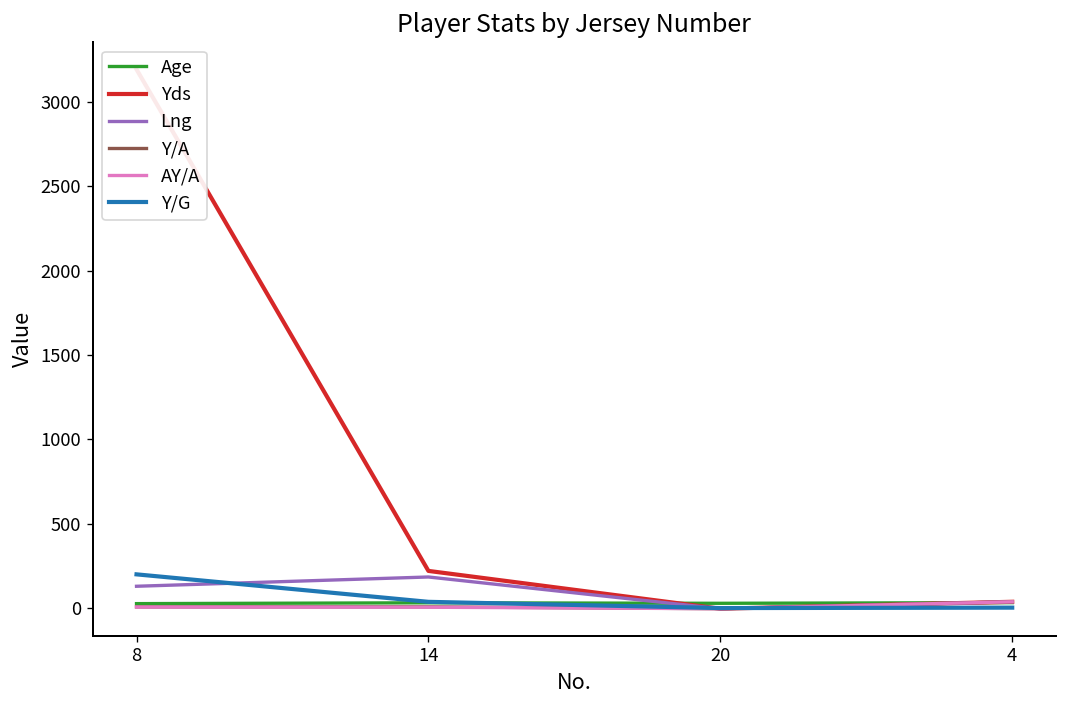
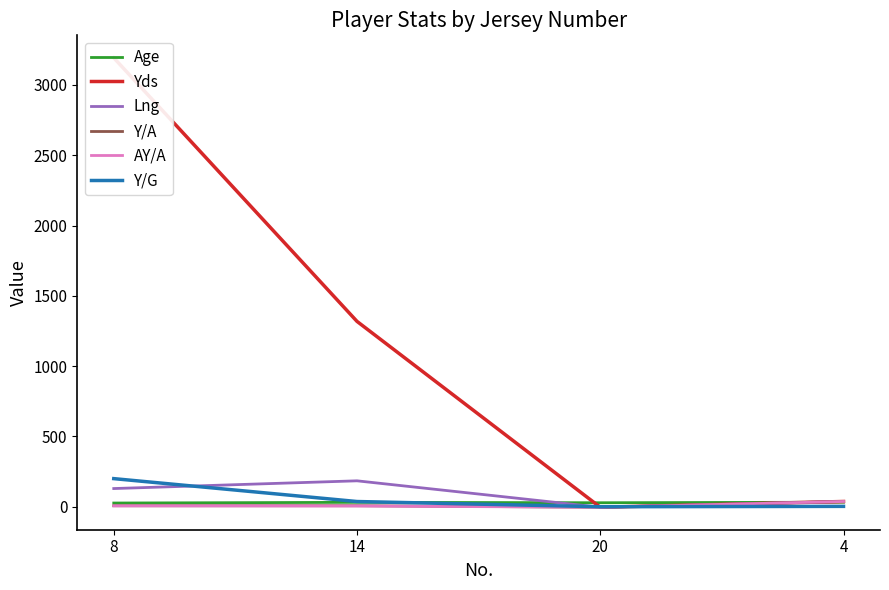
  {
    "Age": {
      "8": 30,
      "20": 30
    },
    "Yds": {
-     "14": 220
+     "14": 1320
    },
    "Lng": {
      "8": 130,
      "14": 180
    },
    "AY/A": {
      "8": 10
    },
    "Y/G": {
      "8": 200,
      "4": 0
    }
  }
